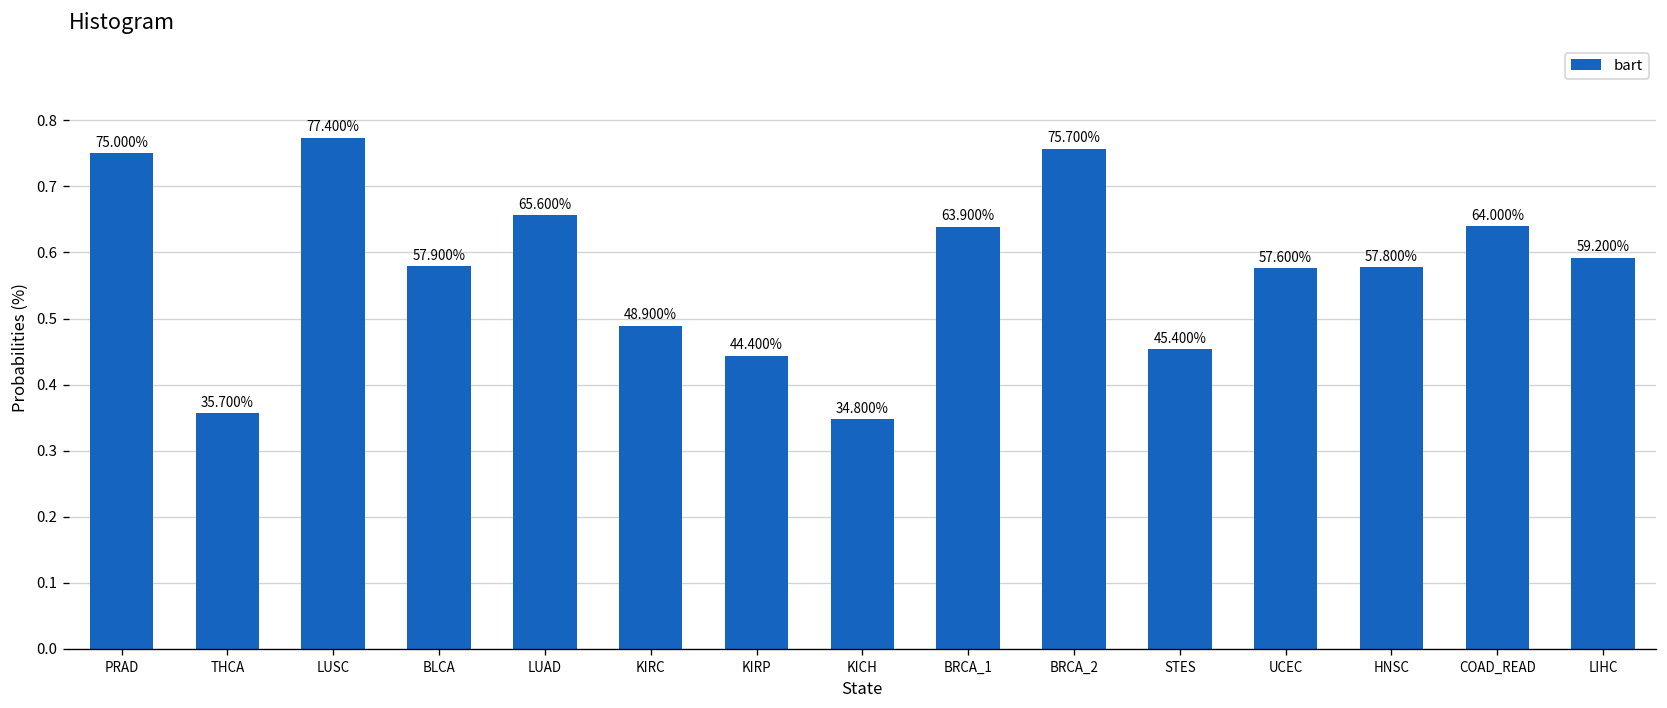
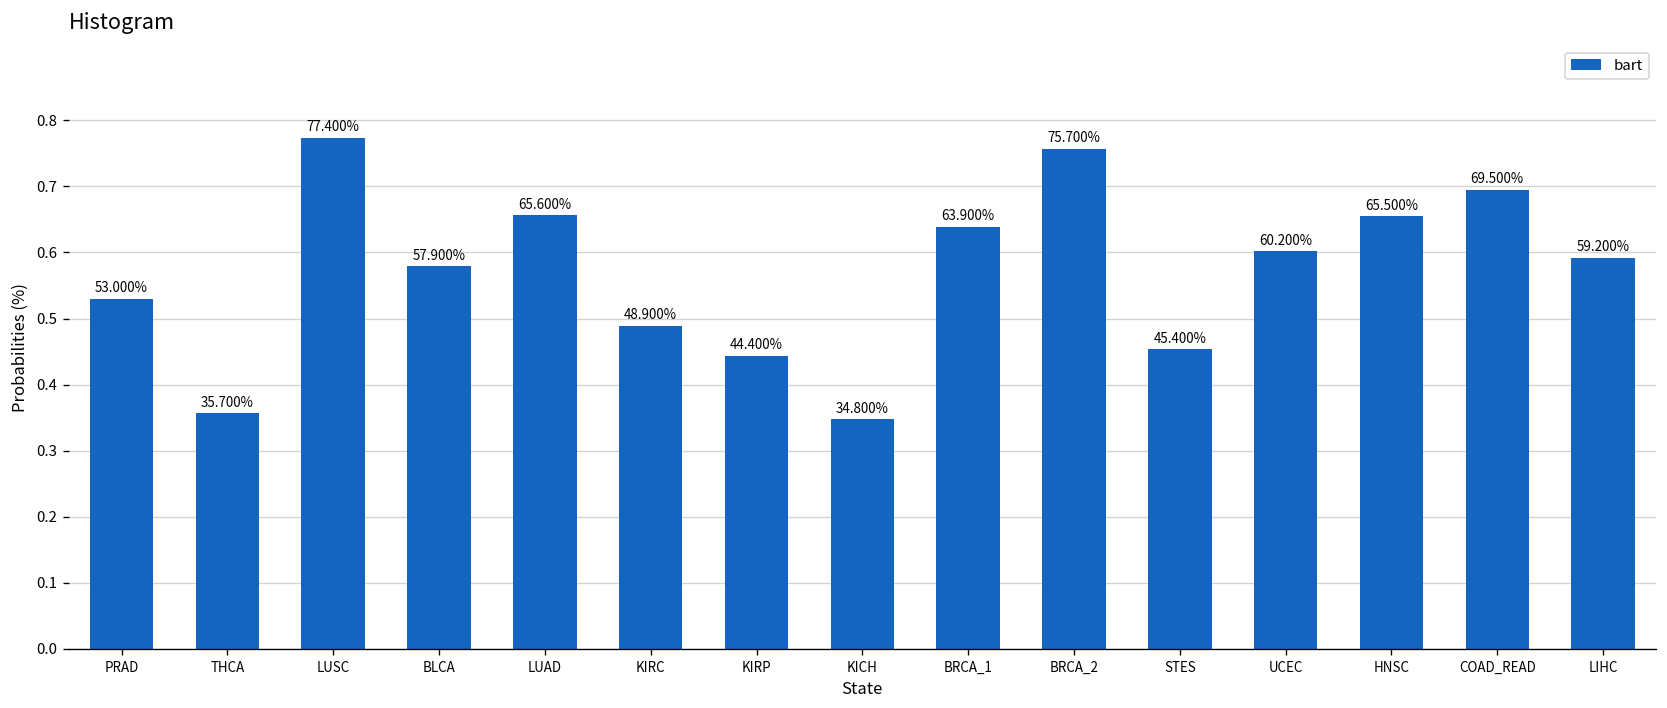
  {
-   "PRAD": "75.000%",
+   "PRAD": "53.000%",
    "THCA": "35.700%",
    "LUSC": "77.400%",
    "BLCA": "57.900%",
    "LUAD": "65.600%",
    "KIRC": "48.900%",
    "KIRP": "44.400%",
    "KICH": "34.800%",
    "BRCA_1": "63.900%",
    "BRCA_2": "75.700%",
    "STES": "45.400%",
-   "UCEC": "57.600%",
-   "HNSC": "57.800%",
-   "COAD_READ": "64.000%",
+   "UCEC": "60.200%",
+   "HNSC": "65.500%",
+   "COAD_READ": "69.500%",
    "LIHC": "59.200%"
  }
